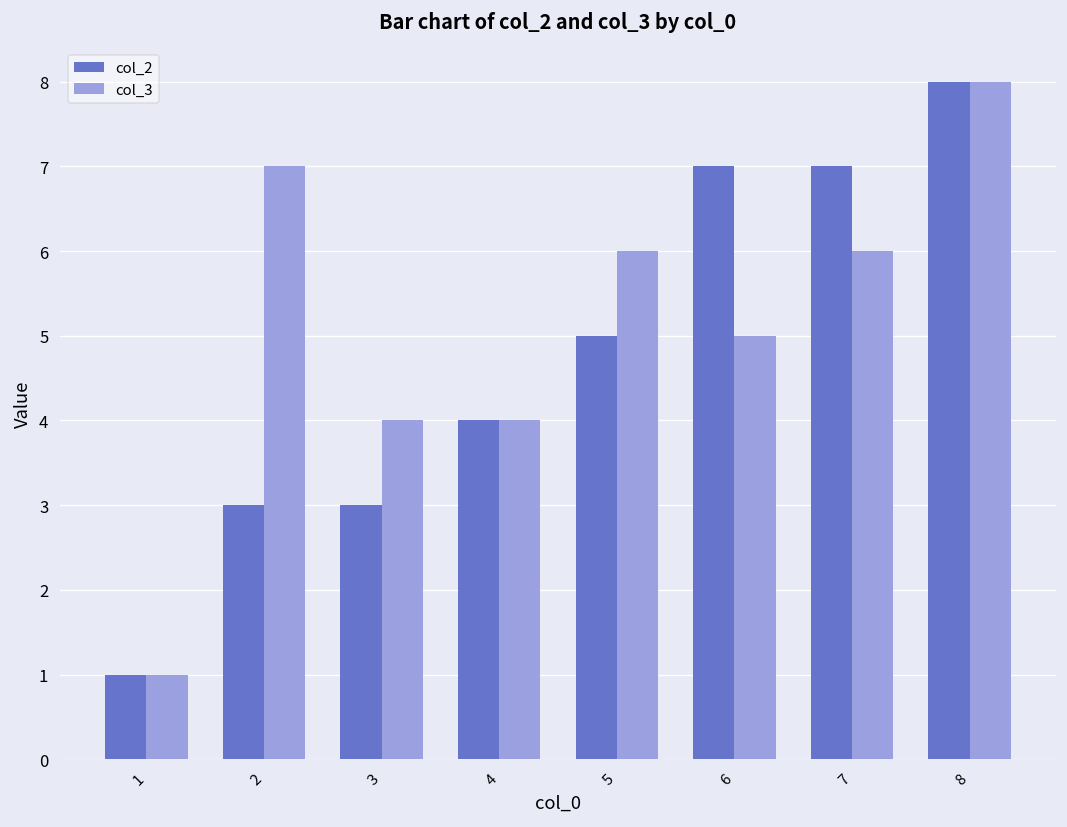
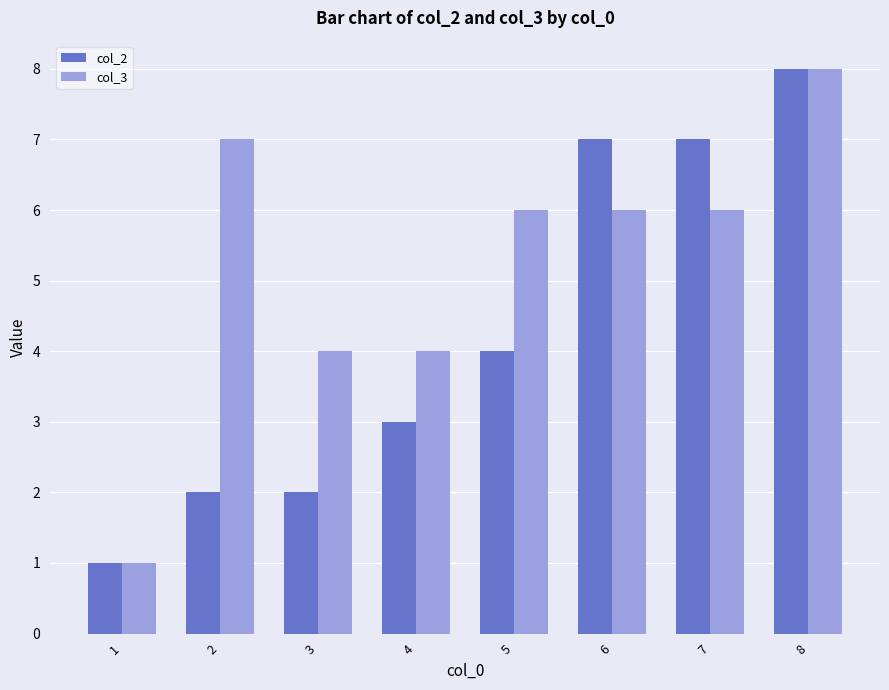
  {
    "col_2": {
      "1": 1,
-     "2": 3,
-     "3": 3,
-     "4": 4,
-     "5": 5,
+     "2": 2,
+     "3": 2,
+     "4": 3,
+     "5": 4,
      "6": 7,
      "7": 7,
      "8": 8
    },
    "col_3": {
      "1": 1,
      "2": 7,
      "3": 4,
      "4": 4,
      "5": 6,
-     "6": 5,
+     "6": 6,
      "7": 6,
      "8": 8
    }
  }
